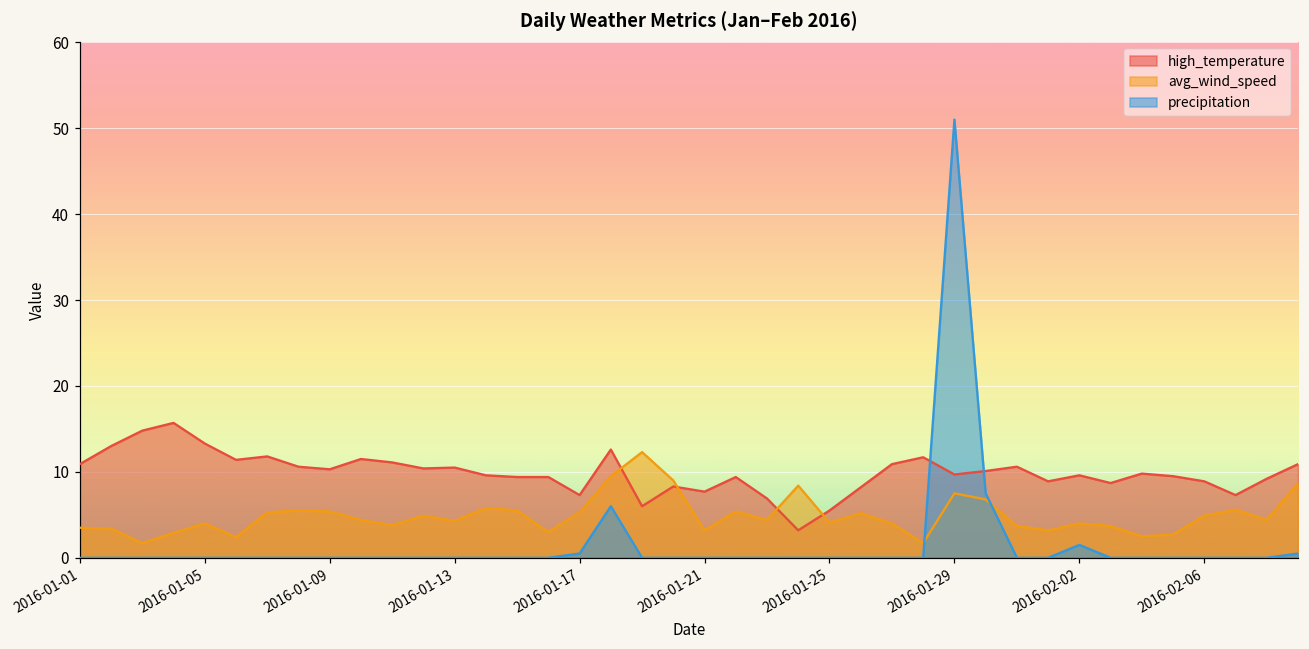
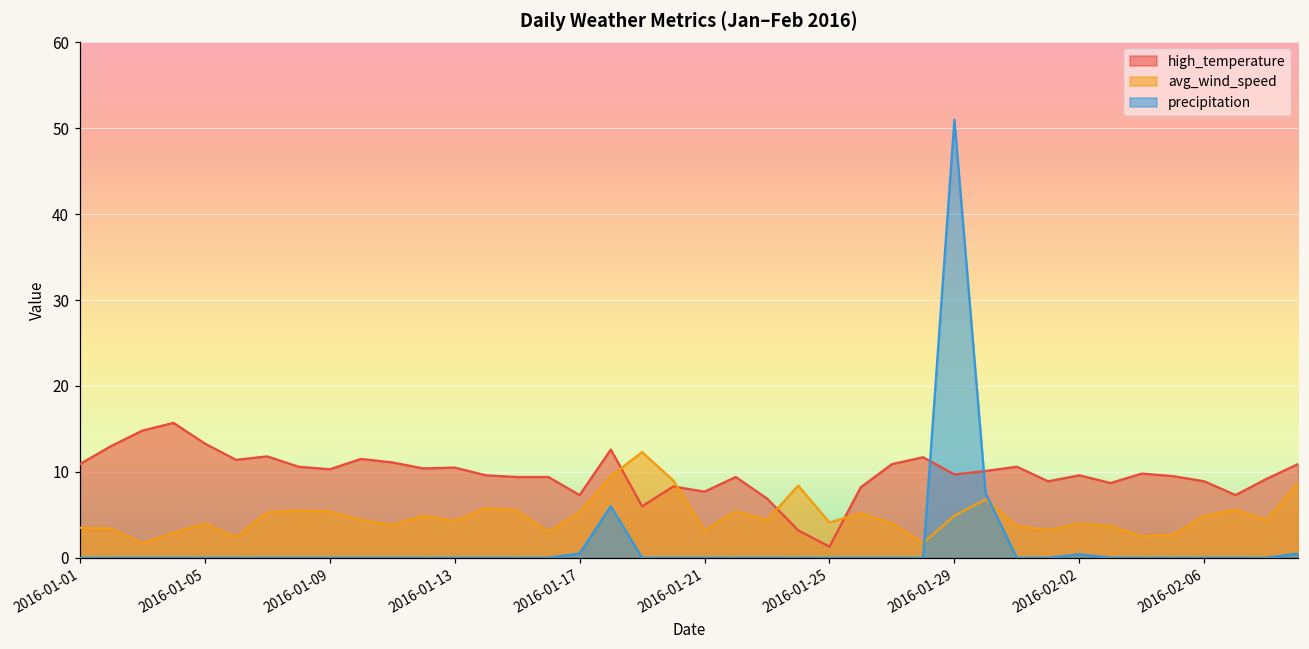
  {
    "high_temperature": {
      "2016-01-01": 11,
      "2016-01-05": 13,
      "2016-01-09": 10,
      "2016-01-13": 11,
      "2016-01-17": 7,
      "2016-01-21": 8,
-     "2016-01-25": 6,
+     "2016-01-25": 1,
      "2016-01-29": 10,
      "2016-02-02": 10,
      "2016-02-06": 9
    },
    "avg_wind_speed": {
      "2016-01-01": 4,
      "2016-01-05": 4,
      "2016-01-09": 5,
      "2016-01-13": 4,
      "2016-01-17": 5,
      "2016-01-21": 3,
      "2016-01-25": 4,
-     "2016-01-29": 8,
+     "2016-01-29": 5,
      "2016-02-02": 4,
      "2016-02-06": 5
    },
    "precipitation": {
      "2016-01-01": 0,
      "2016-01-05": 0,
      "2016-01-09": 0,
      "2016-01-13": 0,
      "2016-01-17": 1,
      "2016-01-21": 0,
      "2016-01-25": 0,
      "2016-01-29": 51,
-     "2016-02-02": 2,
+     "2016-02-02": 0,
      "2016-02-06": 0
    }
  }
